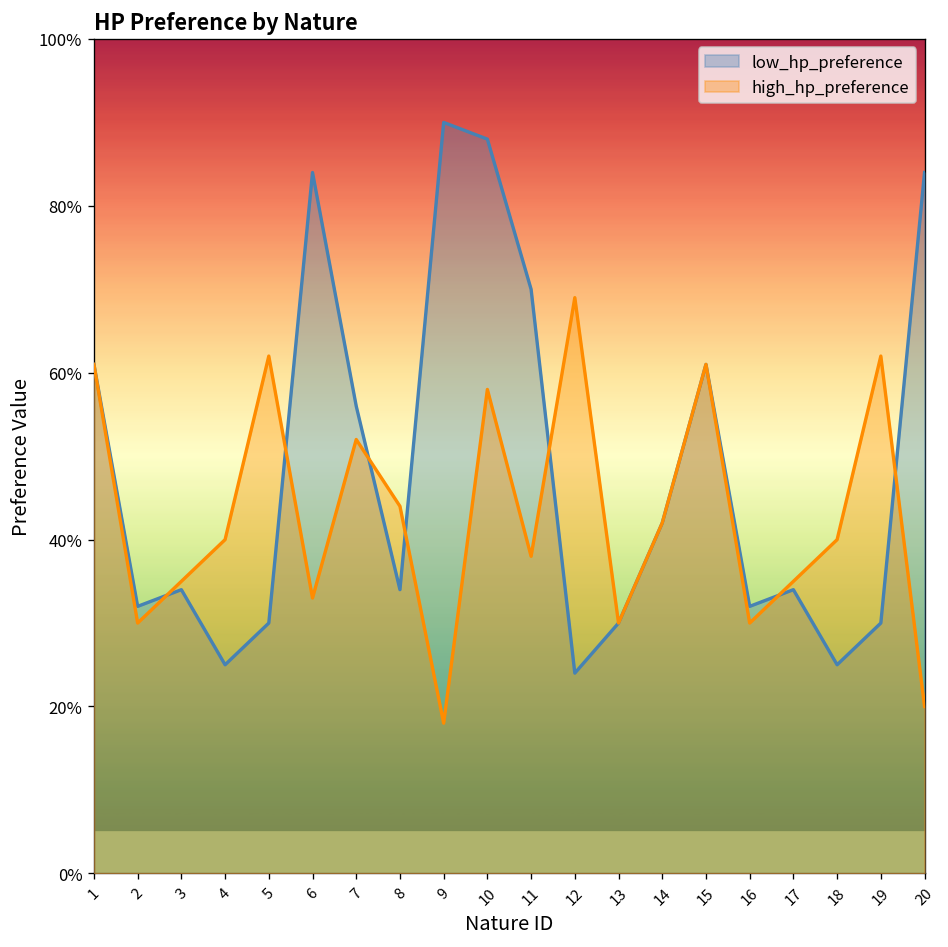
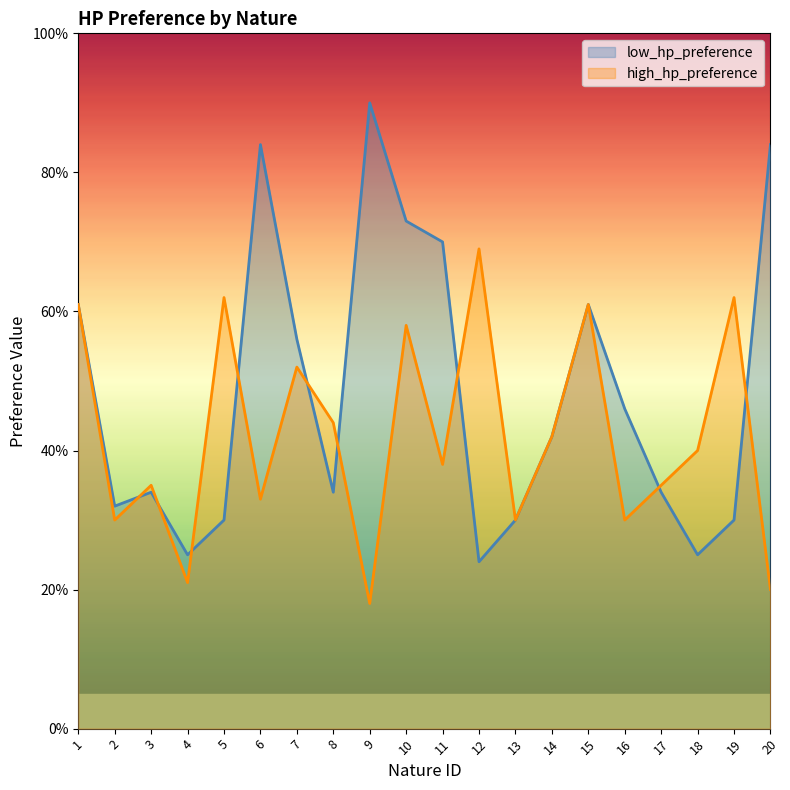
  {
    "low_hp_preference": {
      "2": "32%",
      "3": "34%",
      "4": "25%",
      "5": "30%",
      "6": "84%",
      "7": "56%",
      "8": "34%",
      "9": "90%",
-     "10": "88%",
+     "10": "73%",
      "11": "70%",
      "12": "24%",
-     "16": "32%",
+     "16": "46%",
      "17": "34%",
      "18": "25%",
      "19": "30%",
      "20": "84%"
    },
    "high_hp_preference": {
      "2": "30%",
      "3": "35%",
-     "4": "40%",
+     "4": "21%",
      "5": "62%",
      "6": "33%",
      "7": "52%",
      "8": "44%",
      "9": "18%",
      "10": "58%",
      "11": "38%",
      "12": "69%",
      "16": "30%",
      "17": "35%",
      "18": "40%",
      "19": "62%",
      "20": "20%"
    }
  }
